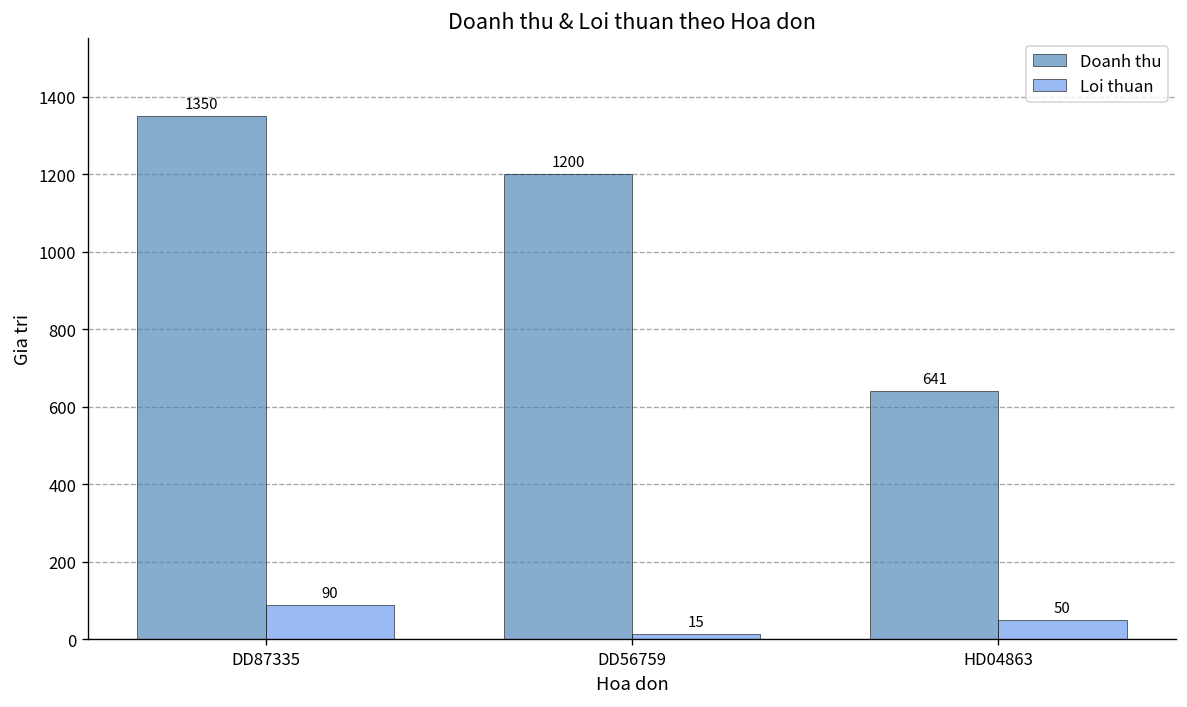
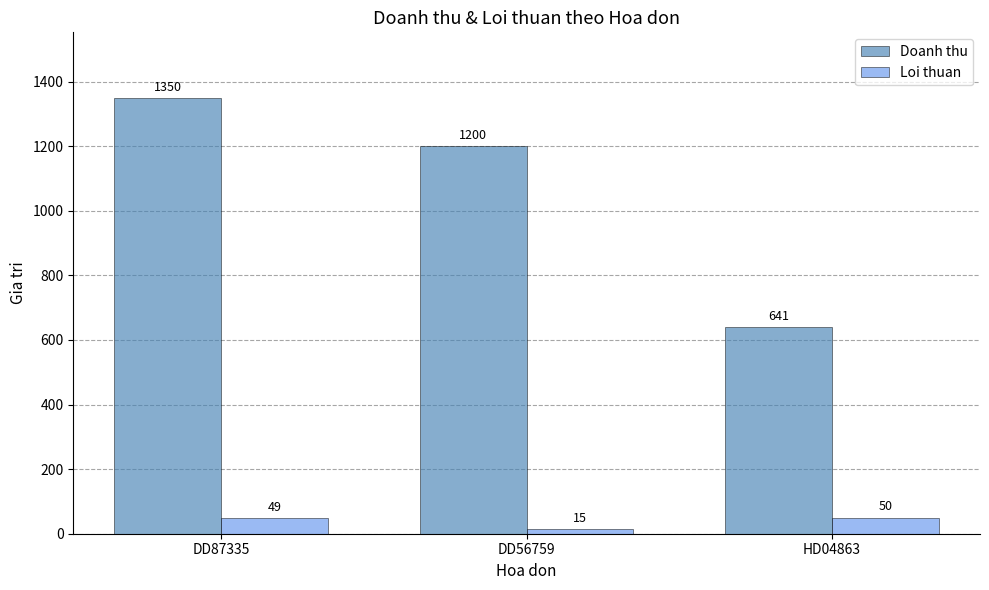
  {
    "Doanh thu": {
      "DD87335": 1350,
      "DD56759": 1200,
      "HD04863": 641
    },
    "Loi thuan": {
-     "DD87335": 90,
+     "DD87335": 49,
      "DD56759": 15,
      "HD04863": 50
    }
  }
